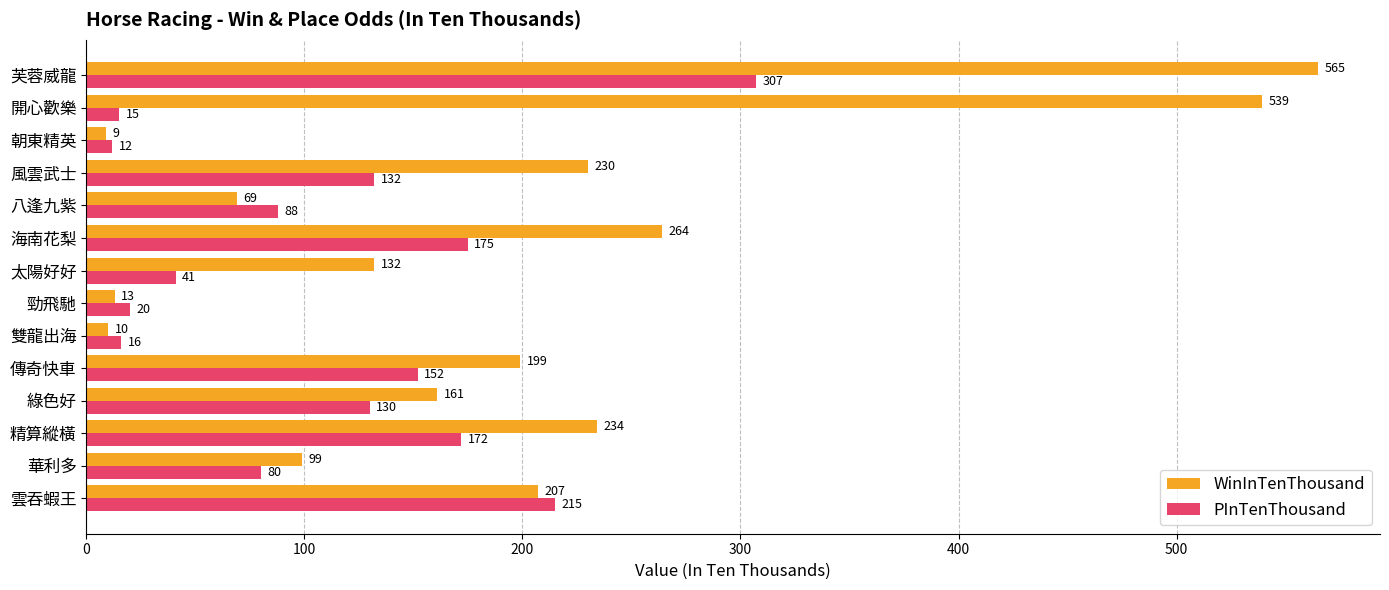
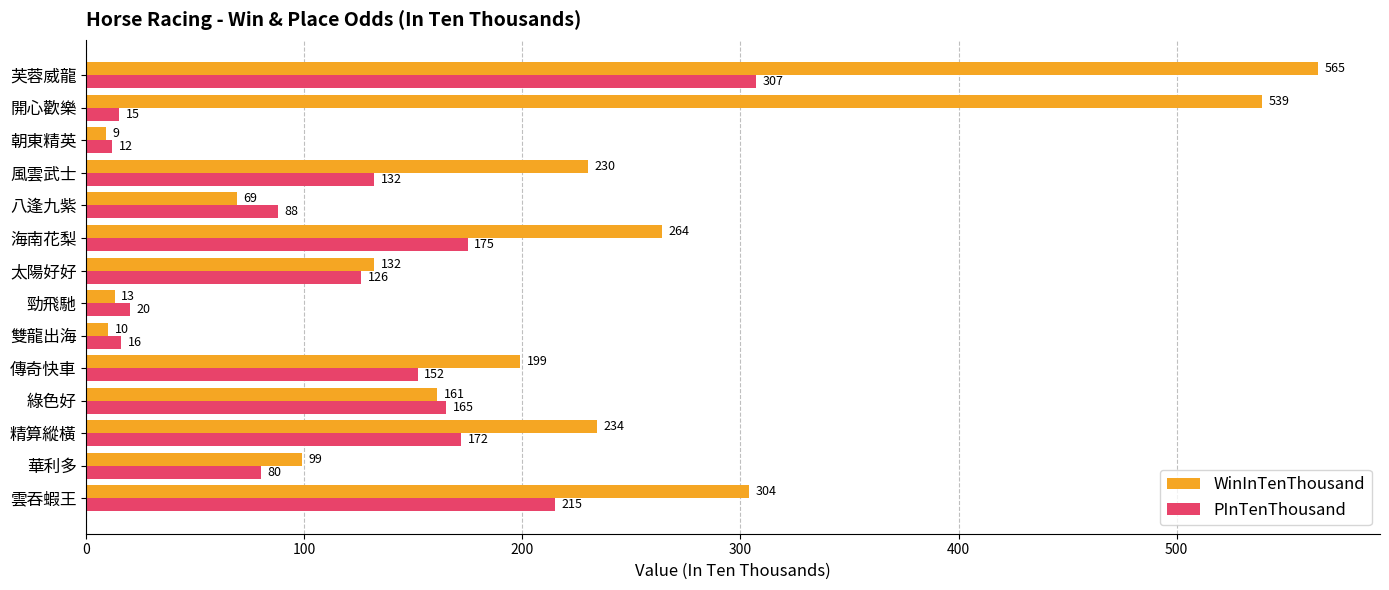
  {
    "WinInTenThousand": {
      "芙蓉威龍": 565,
      "開心歡樂": 539,
      "朝東精英": 9,
      "風雲武士": 230,
      "八逢九紫": 69,
      "海南花梨": 264,
      "太陽好好": 132,
      "勁飛馳": 13,
      "雙龍出海": 10,
      "傳奇快車": 199,
      "綠色好": 161,
      "精算縱橫": 234,
      "華利多": 99,
-     "雲吞蝦王": 207
+     "雲吞蝦王": 304
    },
    "PInTenThousand": {
      "芙蓉威龍": 307,
      "開心歡樂": 15,
      "朝東精英": 12,
      "風雲武士": 132,
      "八逢九紫": 88,
      "海南花梨": 175,
-     "太陽好好": 41,
+     "太陽好好": 126,
      "勁飛馳": 20,
      "雙龍出海": 16,
      "傳奇快車": 152,
-     "綠色好": 130,
+     "綠色好": 165,
      "精算縱橫": 172,
      "華利多": 80,
      "雲吞蝦王": 215
    }
  }
